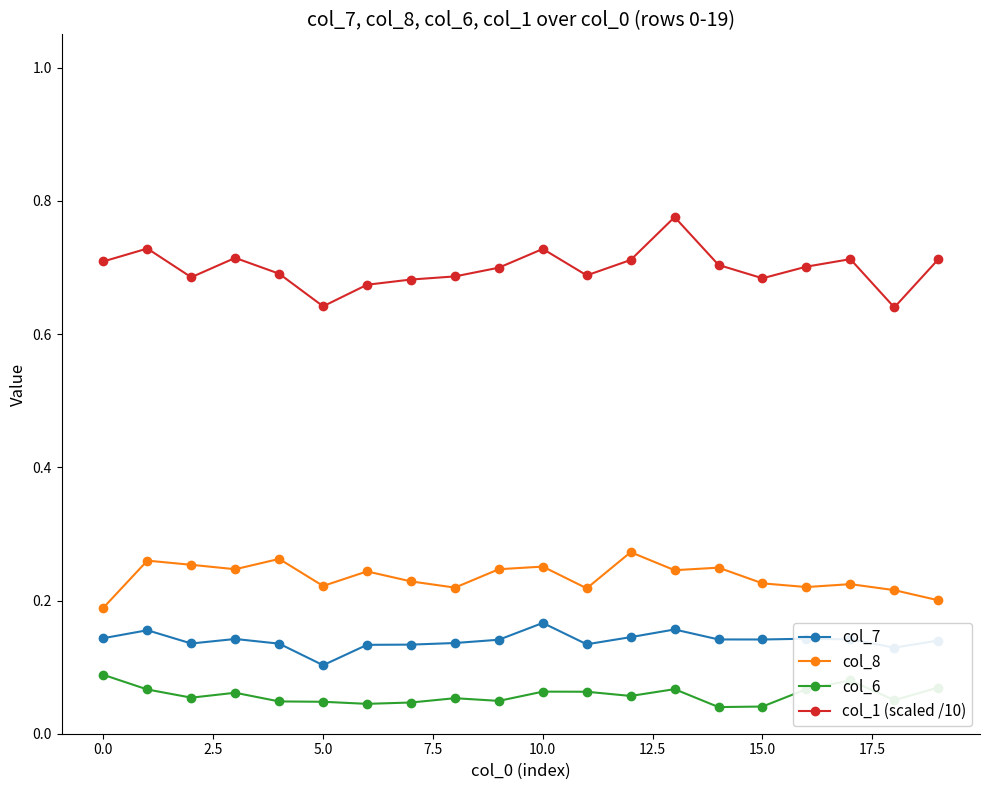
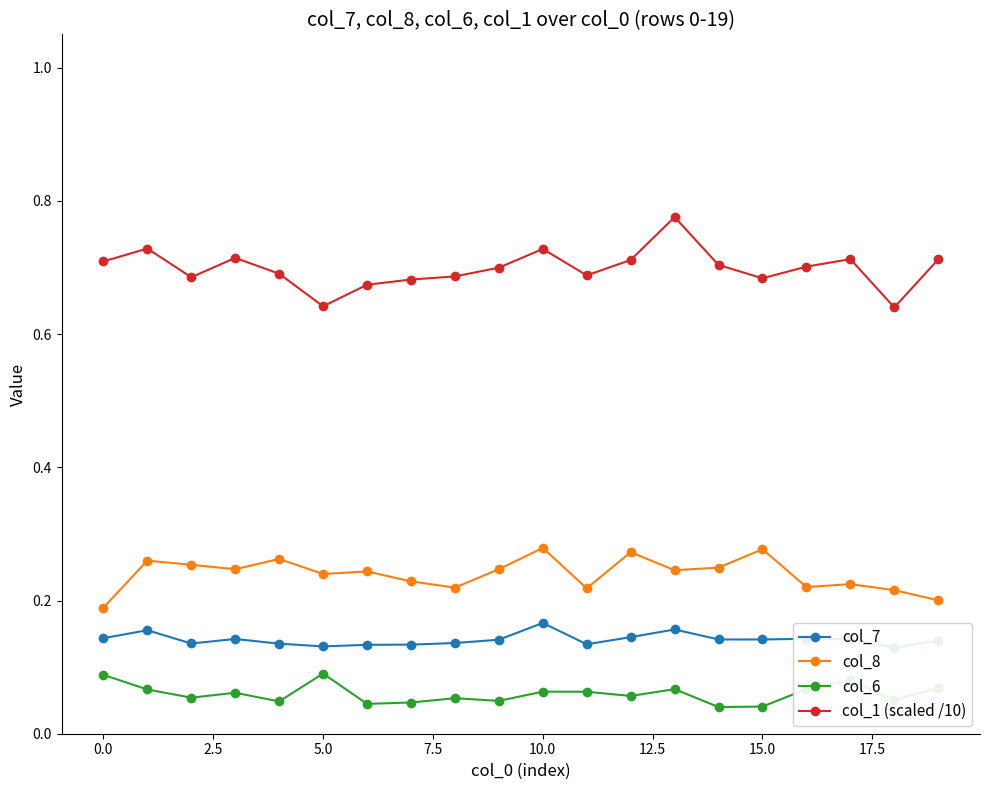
  {
    "col_7": {
      "0.0": 0.14,
-     "5.0": 0.10,
+     "5.0": 0.13,
      "10.0": 0.17,
      "15.0": 0.14
    },
    "col_8": {
      "0.0": 0.19,
-     "5.0": 0.22,
-     "10.0": 0.25,
-     "15.0": 0.23
+     "5.0": 0.24,
+     "10.0": 0.28,
+     "15.0": 0.28
    },
    "col_6": {
      "0.0": 0.09,
-     "5.0": 0.05,
+     "5.0": 0.09,
      "10.0": 0.06,
      "15.0": 0.04
    },
    "col_1 (scaled /10)": {
      "0.0": 0.71,
      "5.0": 0.64,
      "10.0": 0.73,
      "15.0": 0.68
    }
  }
